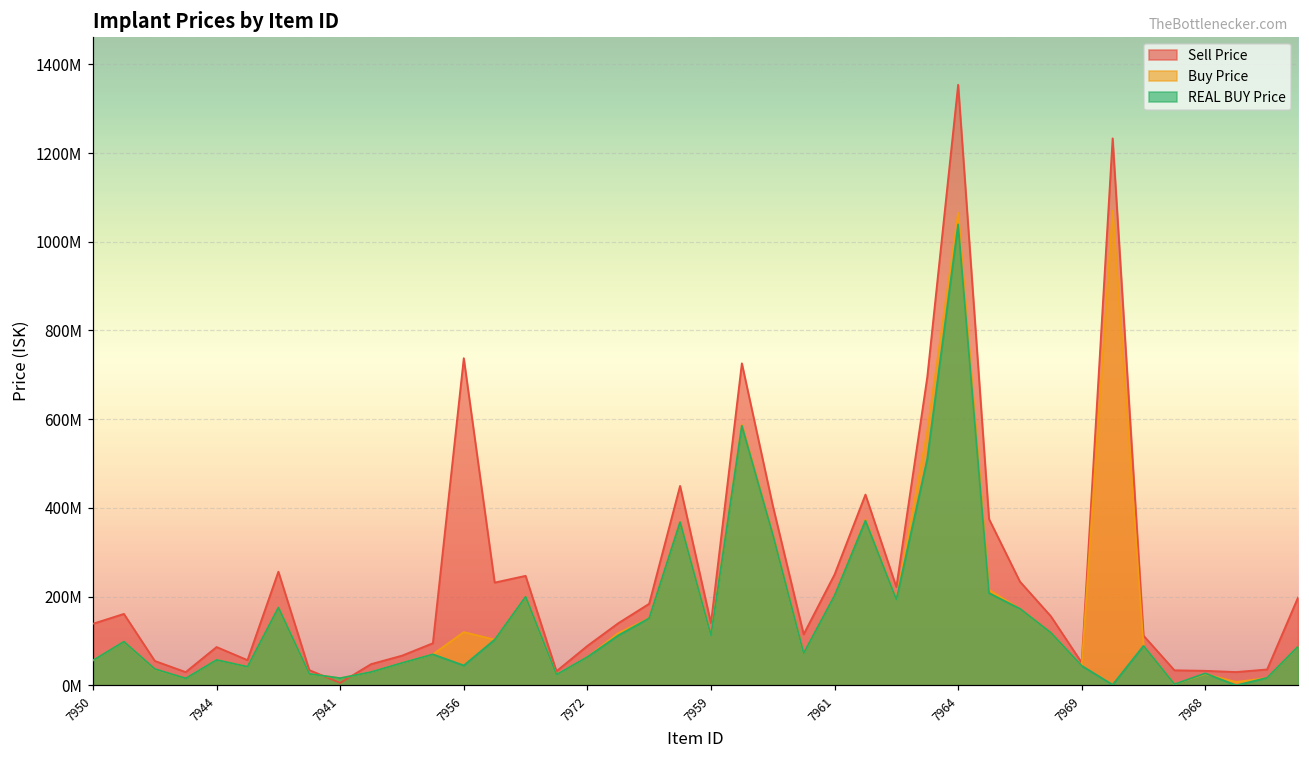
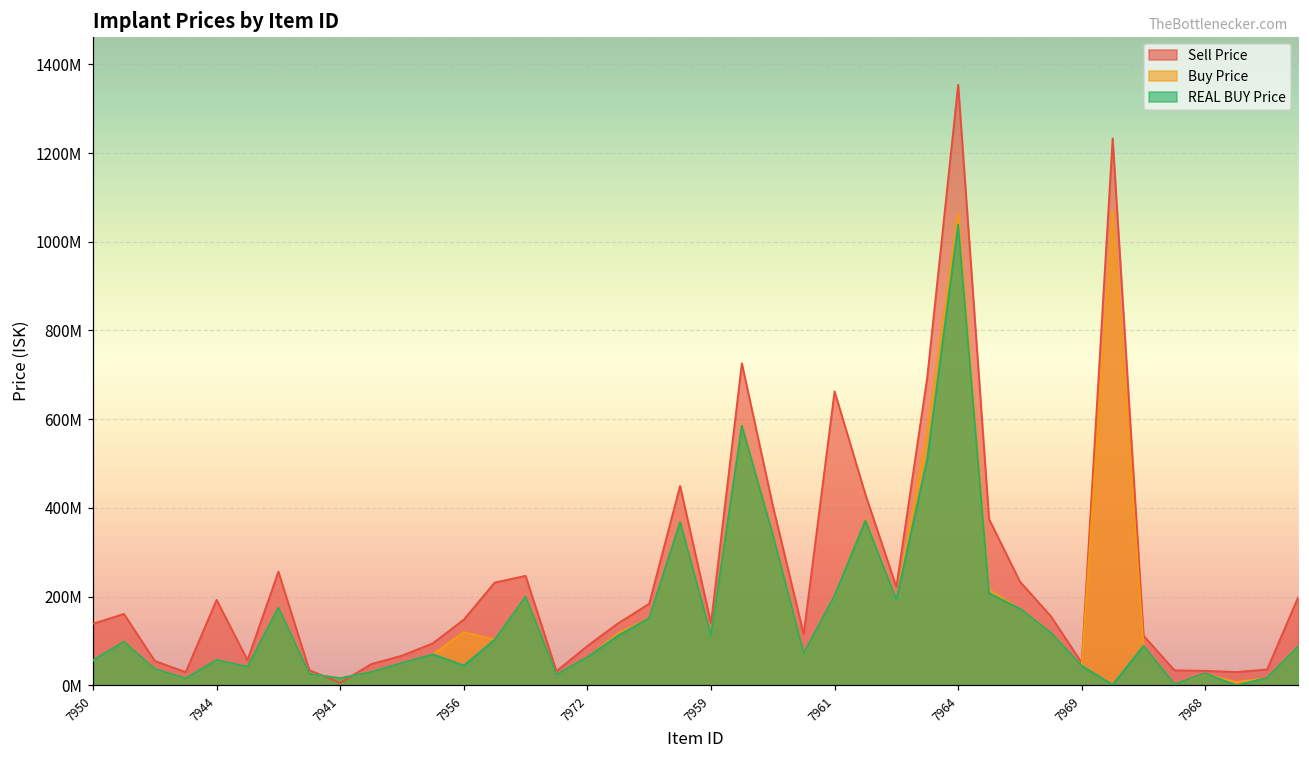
  {
    "Sell Price": {
      "7950": 140000000,
-     "7944": 90000000,
+     "7944": 190000000,
      "7941": 10000000,
-     "7956": 740000000,
+     "7956": 150000000,
      "7972": 90000000,
      "7959": 140000000,
-     "7961": 250000000,
+     "7961": 660000000,
      "7964": 1350000000,
      "7969": 50000000
    },
    "Buy Price": {
      "7956": 120000000,
      "7964": 1070000000
    },
    "REAL BUY Price": {
      "7956": 40000000,
      "7964": 1040000000
    }
  }
